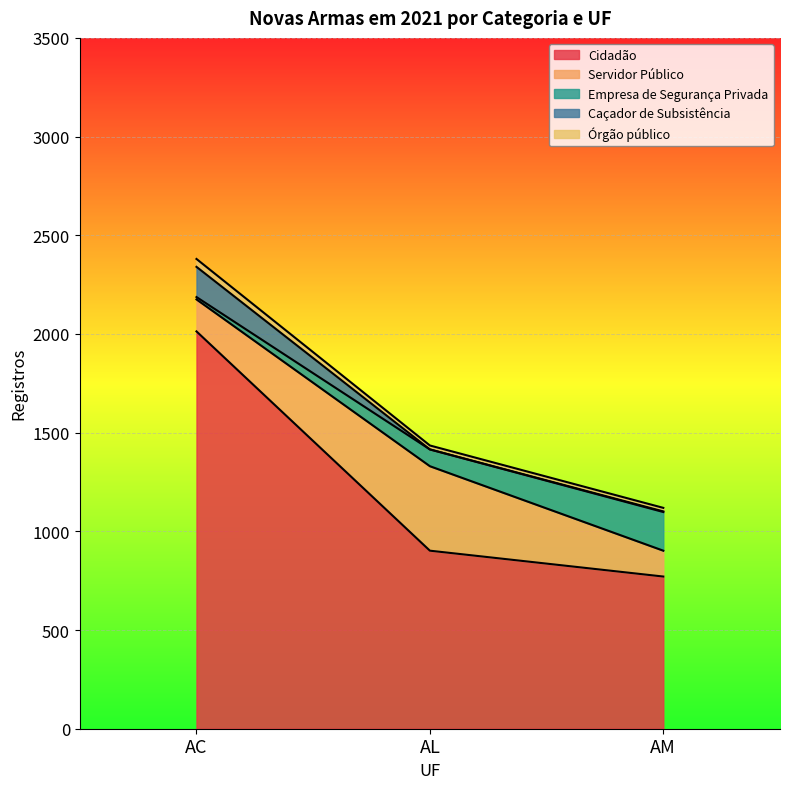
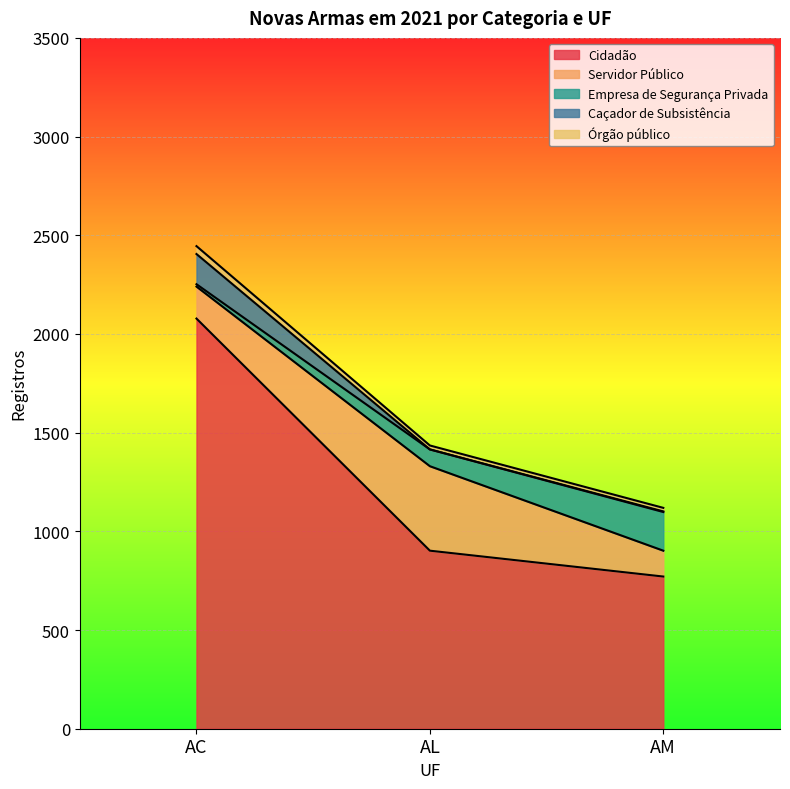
  {
    "Cidadão": {
-     "AC": 2010,
+     "AC": 2080,
      "AL": 900,
      "AM": 770
    }
  }
